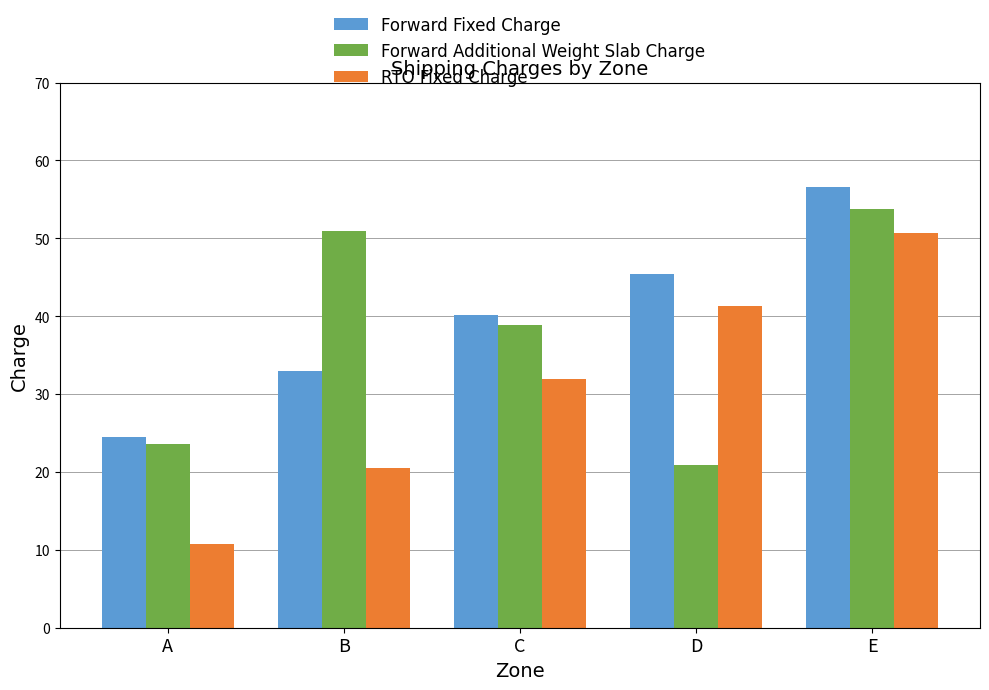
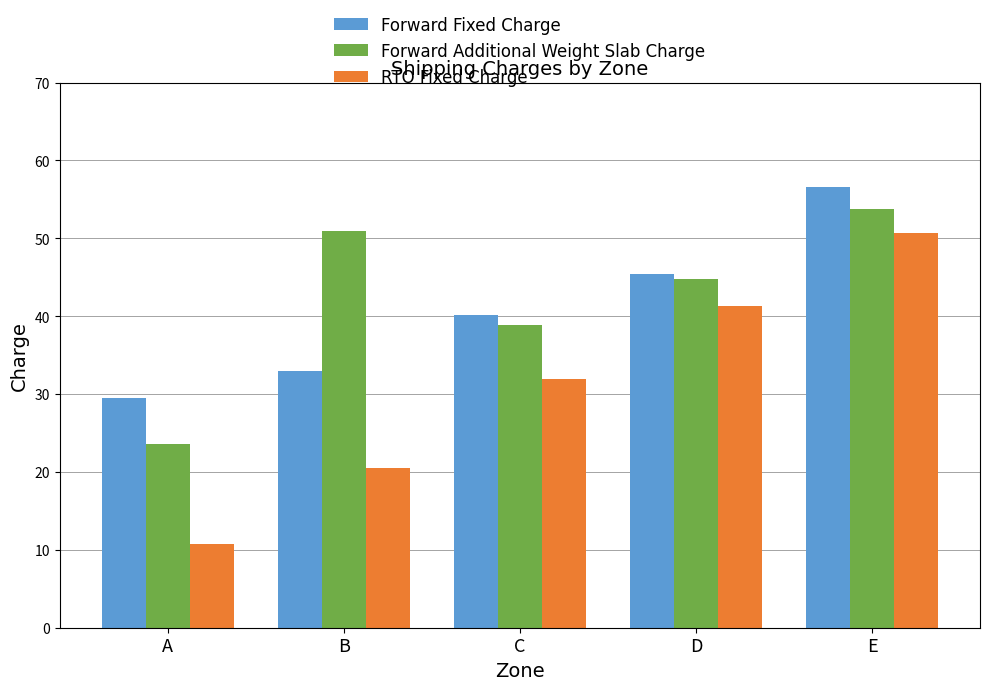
  {
    "Forward Fixed Charge": {
-     "A": 25,
+     "A": 30,
      "B": 33,
      "C": 40,
      "D": 45,
      "E": 57
    },
    "Forward Additional Weight Slab Charge": {
      "A": 24,
      "B": 51,
      "C": 39,
-     "D": 21,
+     "D": 45,
      "E": 54
    },
    "RTO Fixed Charge": {
      "A": 11,
      "B": 21,
      "C": 32,
      "D": 41,
      "E": 51
    }
  }
